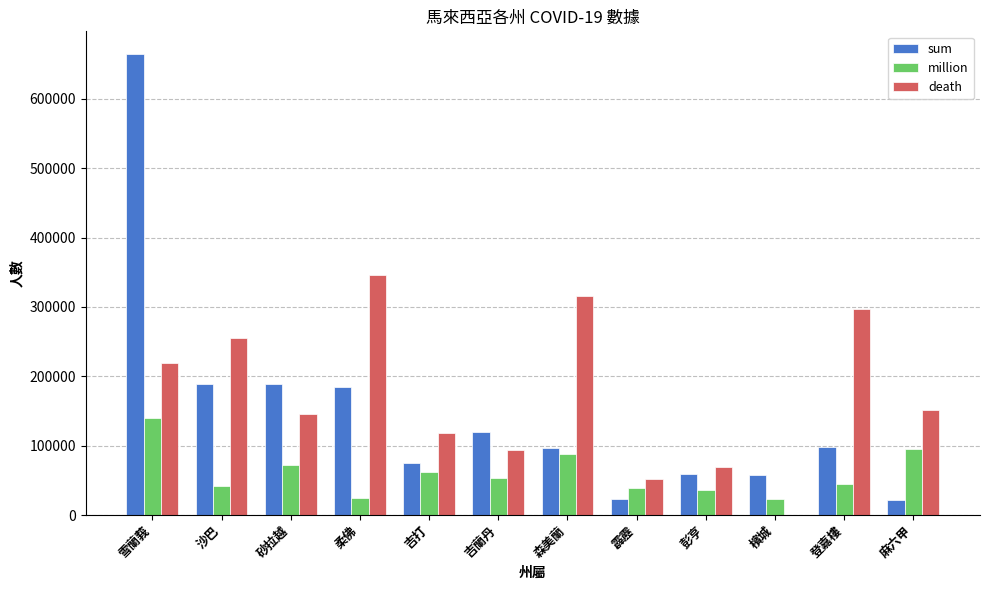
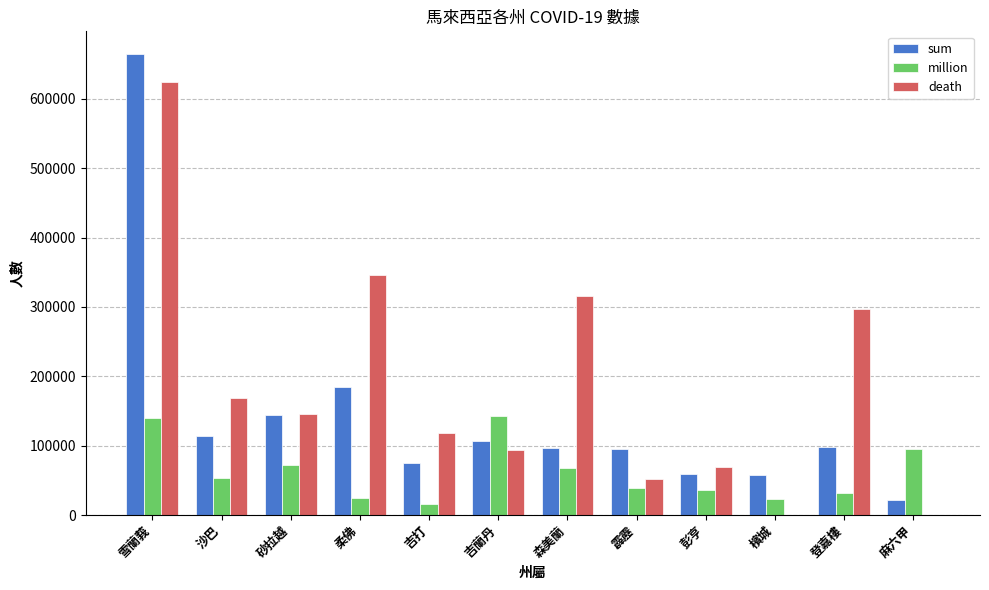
  {
    "sum": {
      "雪蘭莪": 660000,
-     "沙巴": 190000,
-     "砂拉越": 190000,
+     "沙巴": 110000,
+     "砂拉越": 140000,
      "柔佛": 180000,
      "吉打": 70000,
-     "吉蘭丹": 120000,
+     "吉蘭丹": 110000,
      "森美蘭": 100000,
-     "霹靂": 20000,
+     "霹靂": 90000,
      "彭亨": 60000,
      "檳城": 60000,
      "登嘉樓": 100000,
      "麻六甲": 20000
    },
    "million": {
      "雪蘭莪": 140000,
-     "沙巴": 40000,
+     "沙巴": 50000,
      "砂拉越": 70000,
      "柔佛": 20000,
-     "吉打": 60000,
-     "吉蘭丹": 50000,
-     "森美蘭": 90000,
+     "吉打": 20000,
+     "吉蘭丹": 140000,
+     "森美蘭": 70000,
      "霹靂": 40000,
      "彭亨": 40000,
      "檳城": 20000,
-     "登嘉樓": 40000,
+     "登嘉樓": 30000,
      "麻六甲": 100000
    },
    "death": {
-     "雪蘭莪": 220000,
-     "沙巴": 260000,
+     "雪蘭莪": 620000,
+     "沙巴": 170000,
      "砂拉越": 150000,
      "柔佛": 350000,
      "吉打": 120000,
      "吉蘭丹": 90000,
      "森美蘭": 320000,
      "霹靂": 50000,
      "彭亨": 70000,
      "登嘉樓": 300000,
-     "麻六甲": 150000
+     "麻六甲": 0
    }
  }
